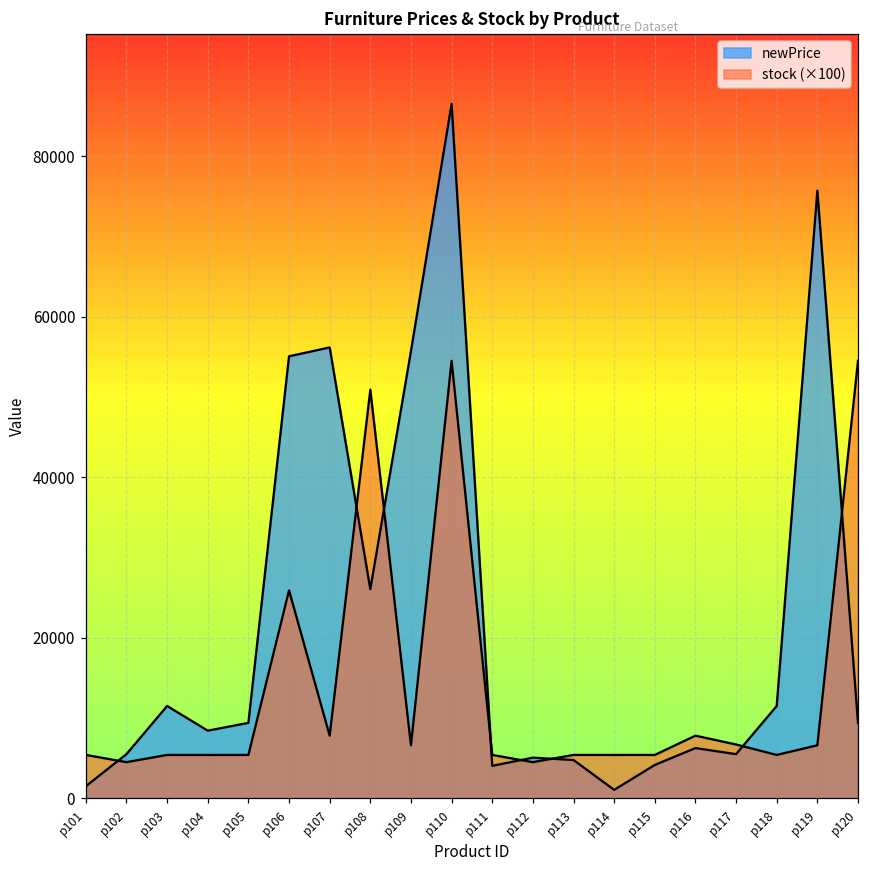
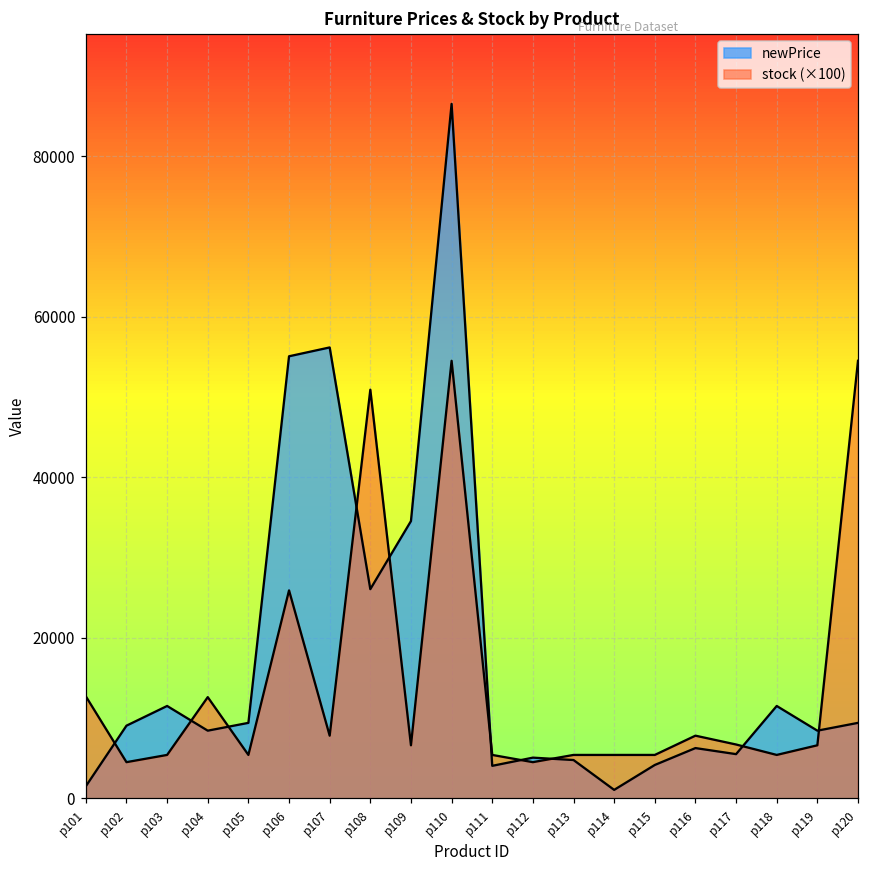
  {
    "newPrice": {
      "p101": 1000,
-     "p102": 5000,
+     "p102": 9000,
      "p103": 11000,
      "p104": 8000,
      "p105": 9000,
      "p106": 55000,
      "p107": 56000,
      "p108": 26000,
-     "p109": 56000,
+     "p109": 35000,
      "p110": 87000,
      "p111": 4000,
      "p112": 5000,
      "p113": 5000,
      "p114": 1000,
      "p115": 4000,
      "p116": 6000,
      "p117": 5000,
      "p118": 11000,
-     "p119": 76000,
+     "p119": 8000,
      "p120": 9000
    },
    "stock (×100)": {
-     "p101": 5000,
+     "p101": 13000,
      "p102": 5000,
      "p103": 5000,
-     "p104": 5000,
+     "p104": 13000,
      "p105": 5000,
      "p106": 26000,
      "p107": 8000,
      "p108": 51000,
      "p109": 7000,
      "p110": 55000,
      "p111": 5000,
      "p112": 5000,
      "p113": 5000,
      "p114": 5000,
      "p115": 5000,
      "p116": 8000,
      "p117": 7000,
      "p118": 5000,
      "p119": 7000,
      "p120": 55000
    }
  }
